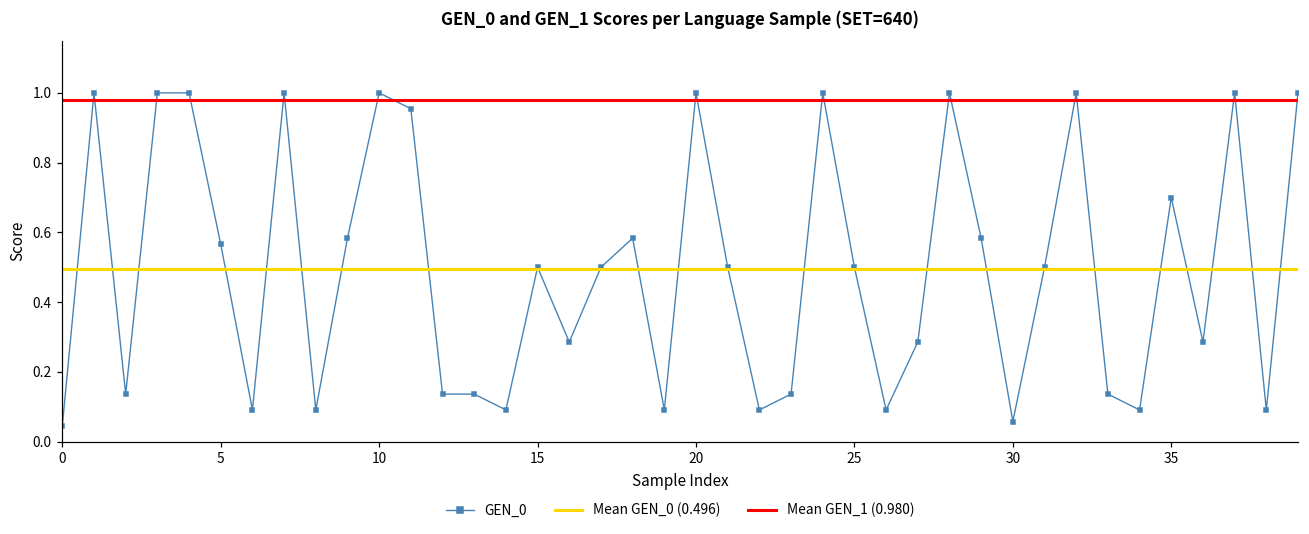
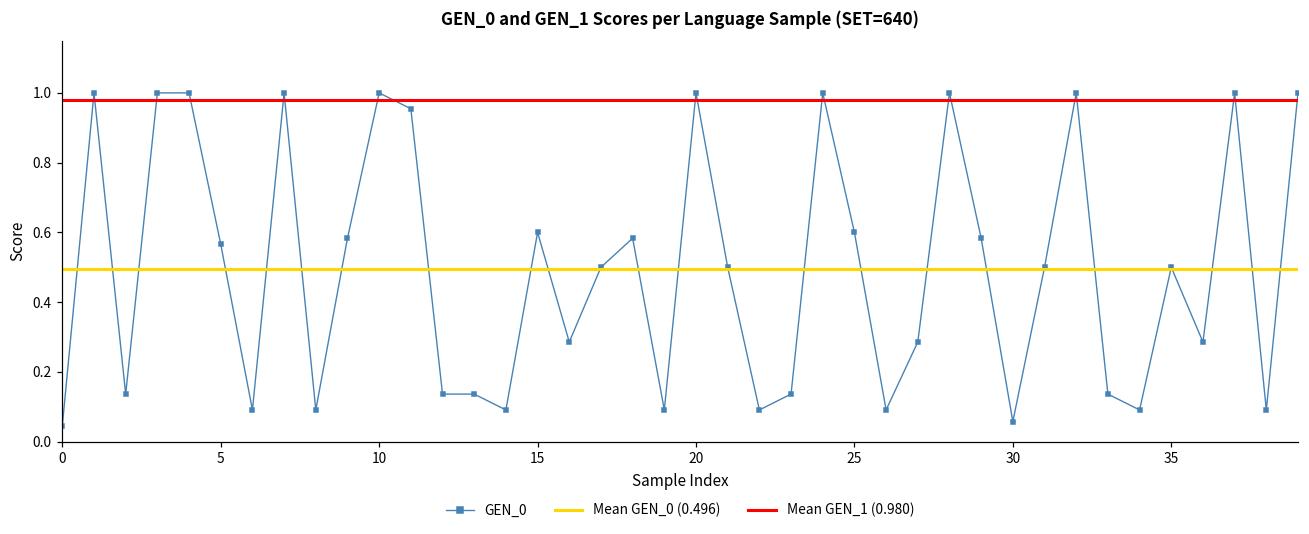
  {
    "0": 0.05,
    "5": 0.57,
    "10": 1.0,
-   "15": 0.5,
+   "15": 0.6,
    "20": 1.0,
-   "25": 0.5,
+   "25": 0.6,
    "30": 0.06,
-   "35": 0.7
+   "35": 0.5
  }
